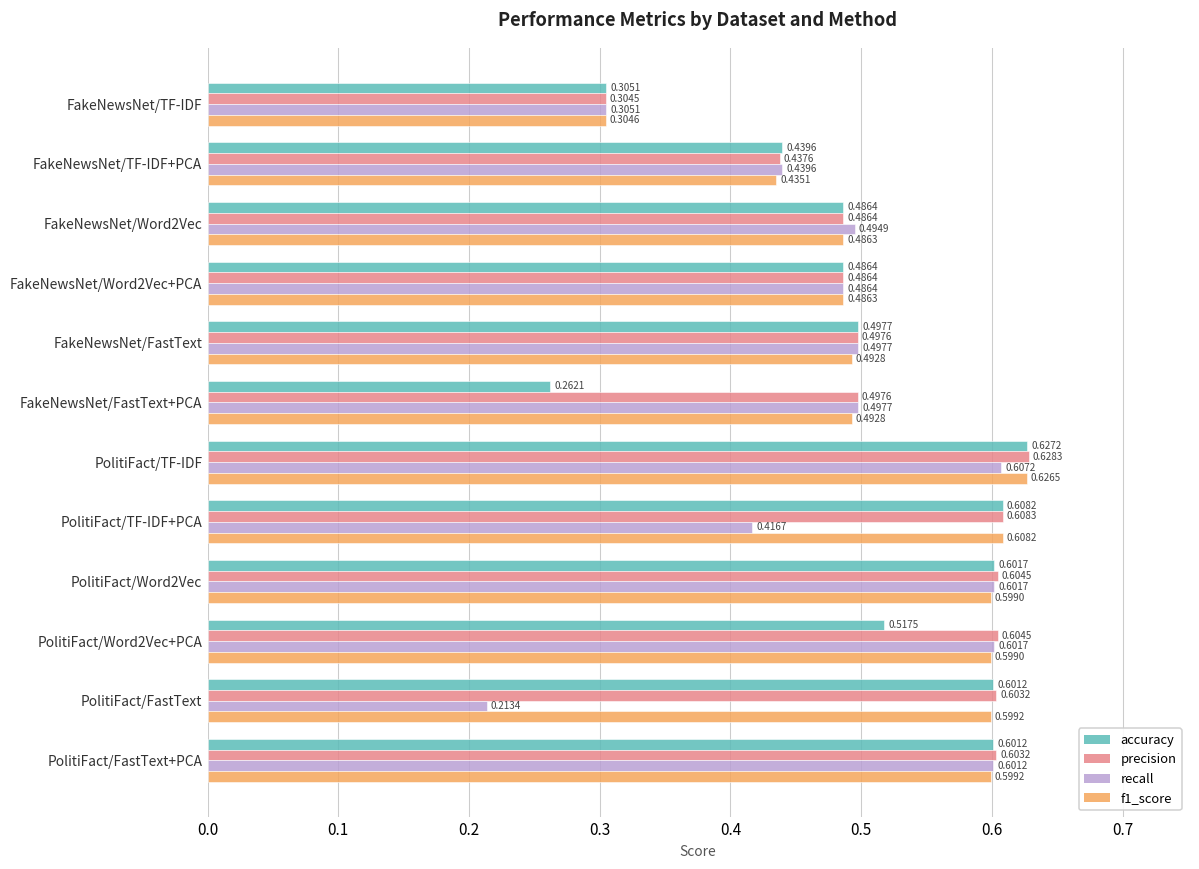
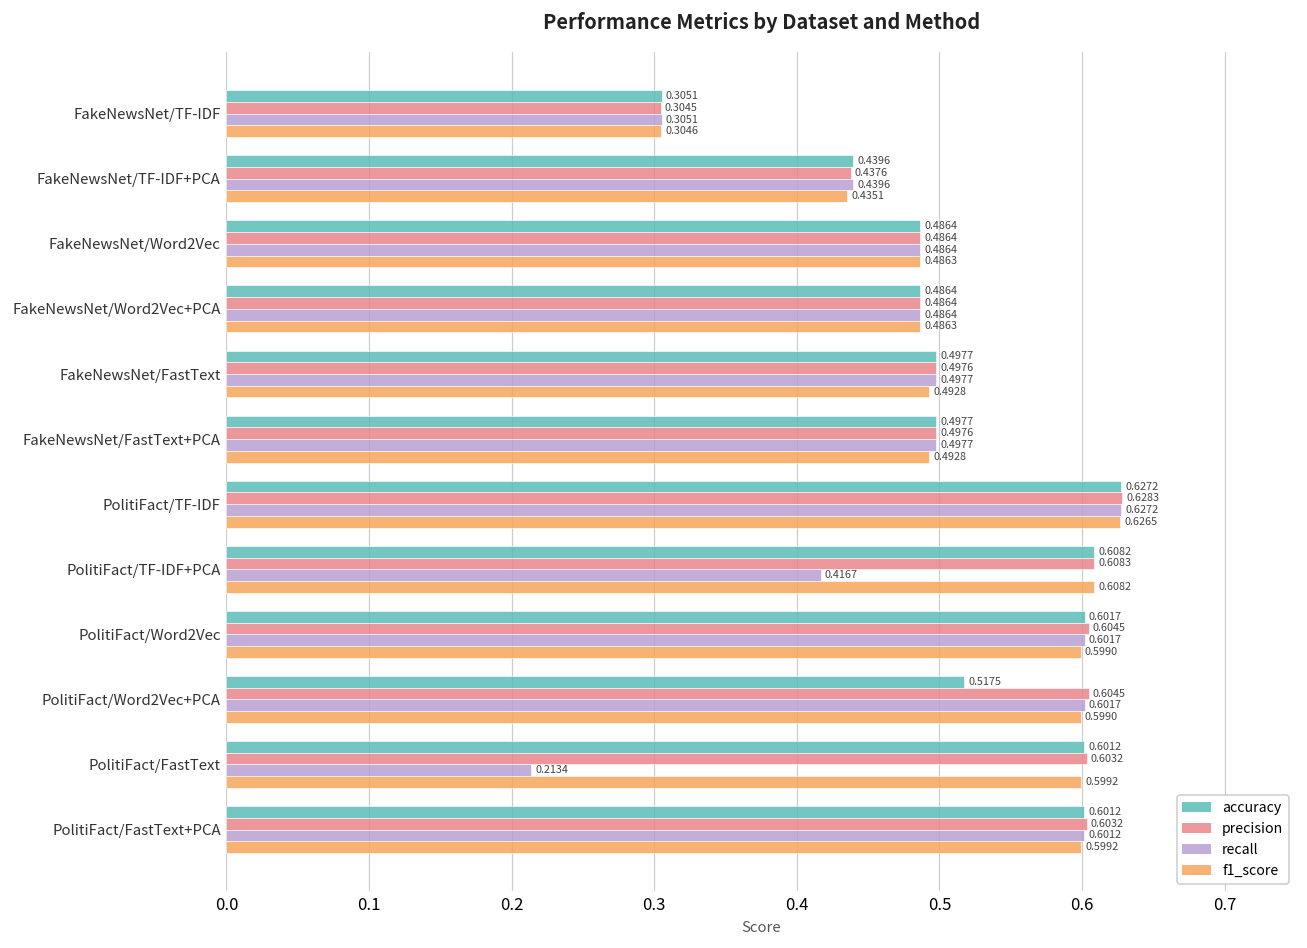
  {
    "accuracy": {
      "FakeNewsNet/TF-IDF": 0.3051,
      "FakeNewsNet/TF-IDF+PCA": 0.4396,
      "FakeNewsNet/Word2Vec": 0.4864,
      "FakeNewsNet/Word2Vec+PCA": 0.4864,
      "FakeNewsNet/FastText": 0.4977,
-     "FakeNewsNet/FastText+PCA": 0.2621,
+     "FakeNewsNet/FastText+PCA": 0.4977,
      "PolitiFact/TF-IDF": 0.6272,
      "PolitiFact/TF-IDF+PCA": 0.6082,
      "PolitiFact/Word2Vec": 0.6017,
      "PolitiFact/Word2Vec+PCA": 0.5175,
      "PolitiFact/FastText": 0.6012,
      "PolitiFact/FastText+PCA": 0.6012
    },
    "recall": {
      "FakeNewsNet/TF-IDF": 0.3051,
      "FakeNewsNet/TF-IDF+PCA": 0.4396,
-     "FakeNewsNet/Word2Vec": 0.4949,
+     "FakeNewsNet/Word2Vec": 0.4864,
      "FakeNewsNet/Word2Vec+PCA": 0.4864,
      "FakeNewsNet/FastText": 0.4977,
      "FakeNewsNet/FastText+PCA": 0.4977,
-     "PolitiFact/TF-IDF": 0.6072,
+     "PolitiFact/TF-IDF": 0.6272,
      "PolitiFact/TF-IDF+PCA": 0.4167,
      "PolitiFact/Word2Vec": 0.6017,
      "PolitiFact/Word2Vec+PCA": 0.6017,
      "PolitiFact/FastText": 0.2134,
      "PolitiFact/FastText+PCA": 0.6012
    }
  }
